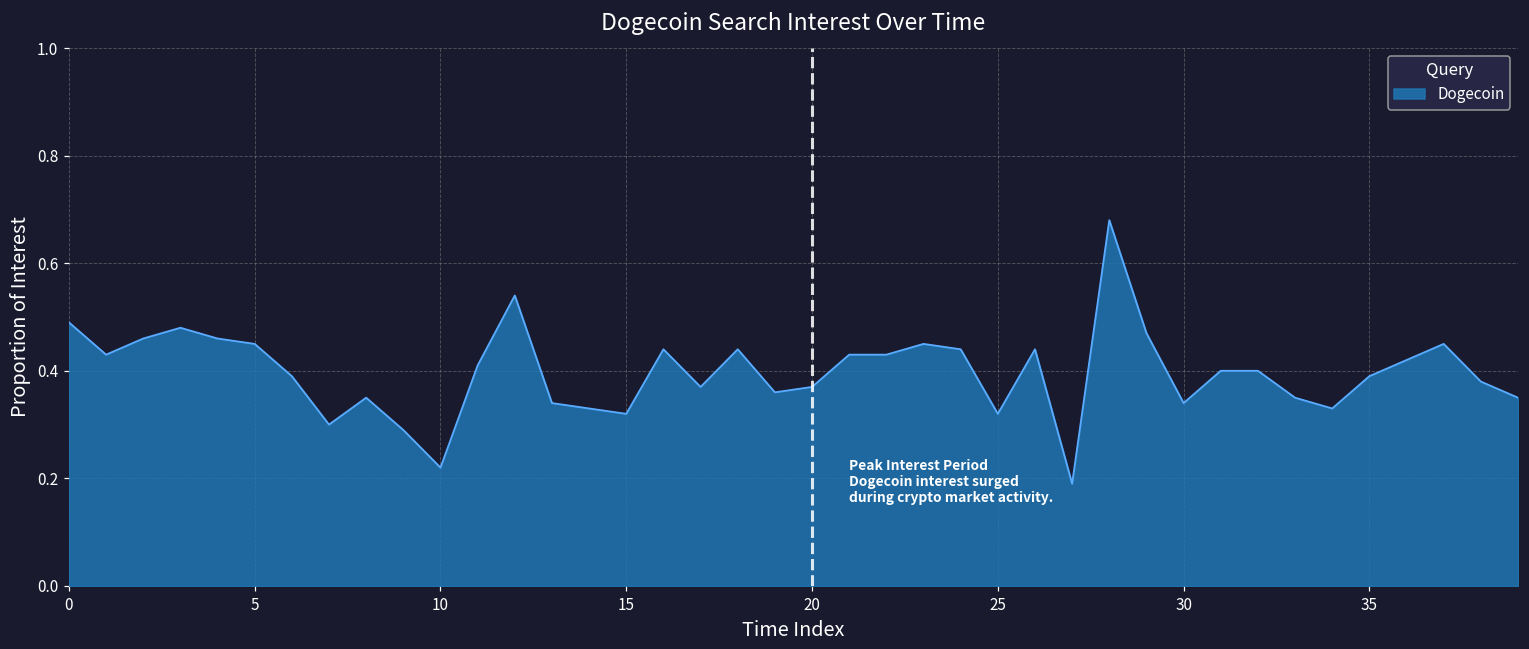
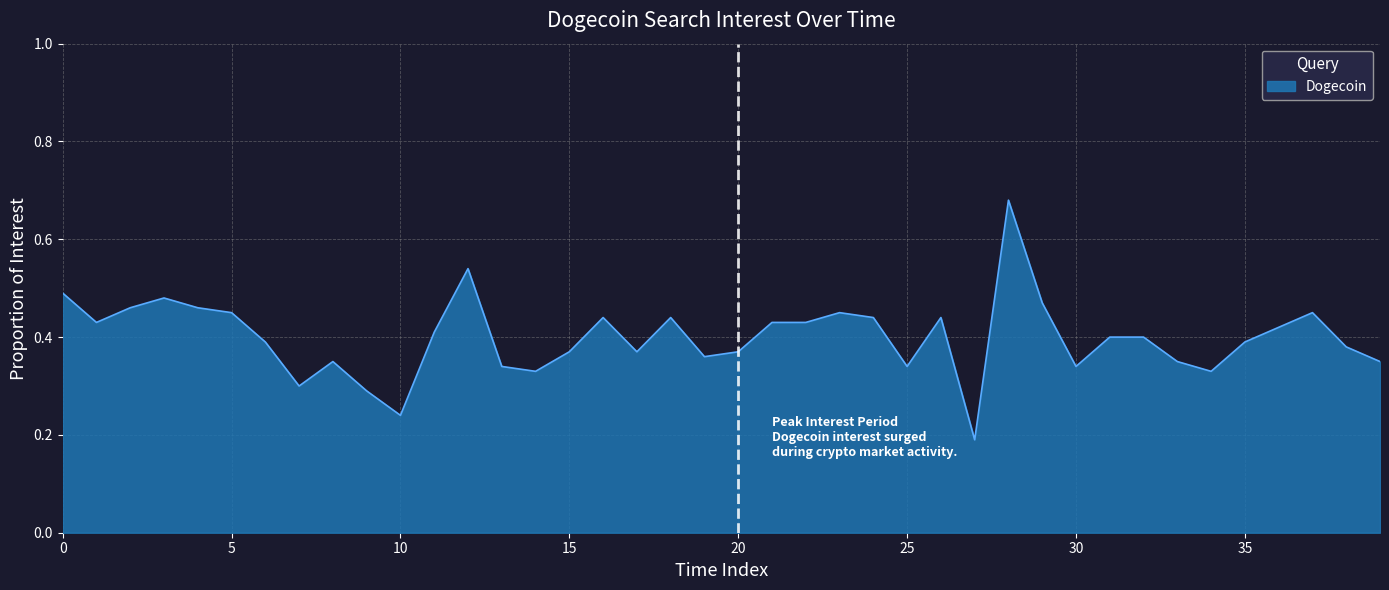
  {
    "0": 0.49,
    "5": 0.45,
-   "10": 0.22,
-   "15": 0.32,
+   "10": 0.24,
+   "15": 0.37,
    "20": 0.37,
-   "25": 0.32,
+   "25": 0.34,
    "30": 0.34,
    "35": 0.39
  }
